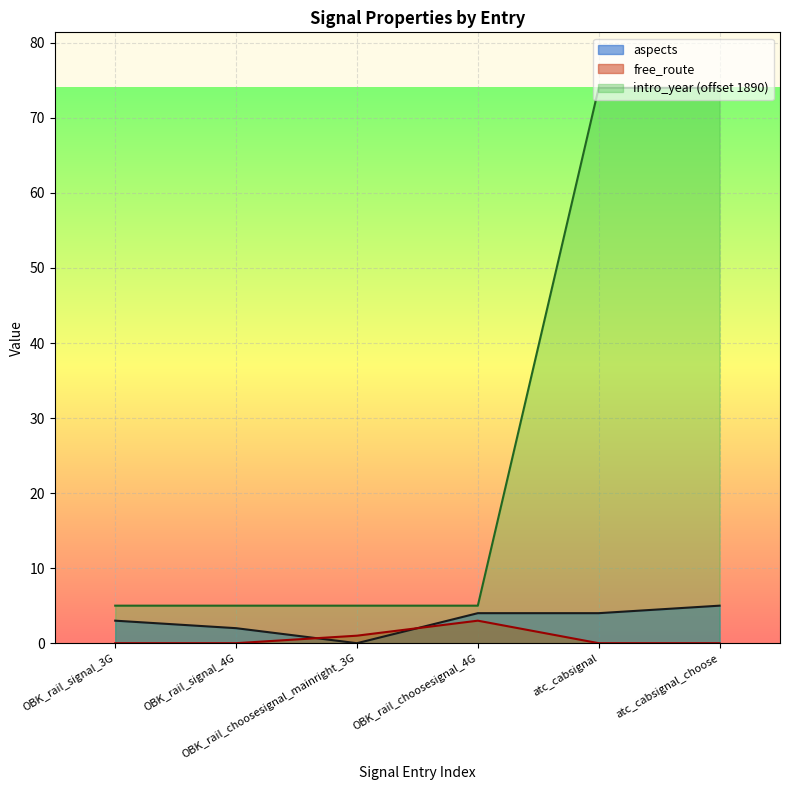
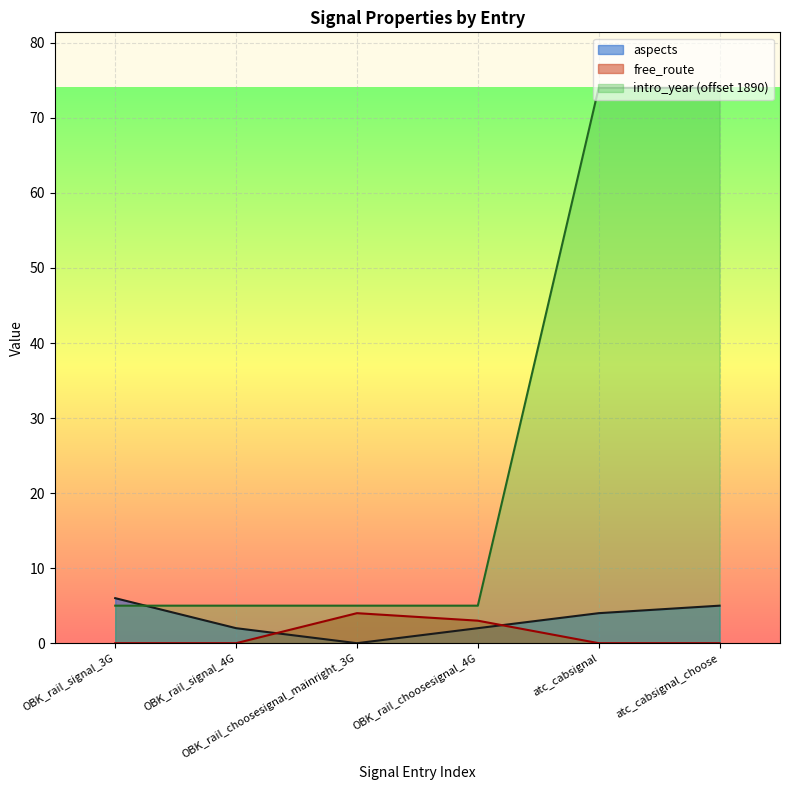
  {
    "aspects": {
-     "OBK_rail_signal_3G": 3,
+     "OBK_rail_signal_3G": 6,
      "OBK_rail_signal_4G": 2,
      "OBK_rail_choosesignal_mainright_3G": 0,
-     "OBK_rail_choosesignal_4G": 4,
+     "OBK_rail_choosesignal_4G": 2,
      "atc_cabsignal": 4,
      "atc_cabsignal_choose": 5
    },
    "free_route": {
      "OBK_rail_signal_3G": 0,
      "OBK_rail_signal_4G": 0,
-     "OBK_rail_choosesignal_mainright_3G": 1,
+     "OBK_rail_choosesignal_mainright_3G": 4,
      "OBK_rail_choosesignal_4G": 3,
      "atc_cabsignal": 0,
      "atc_cabsignal_choose": 0
    },
    "intro_year (offset 1890)": {
      "OBK_rail_signal_3G": 5,
      "OBK_rail_signal_4G": 5,
      "OBK_rail_choosesignal_mainright_3G": 5,
      "OBK_rail_choosesignal_4G": 5
    }
  }
